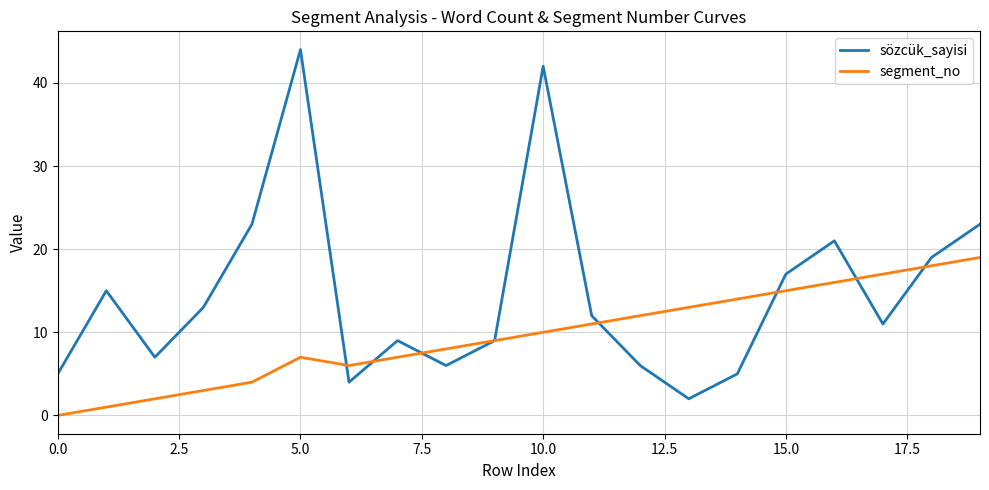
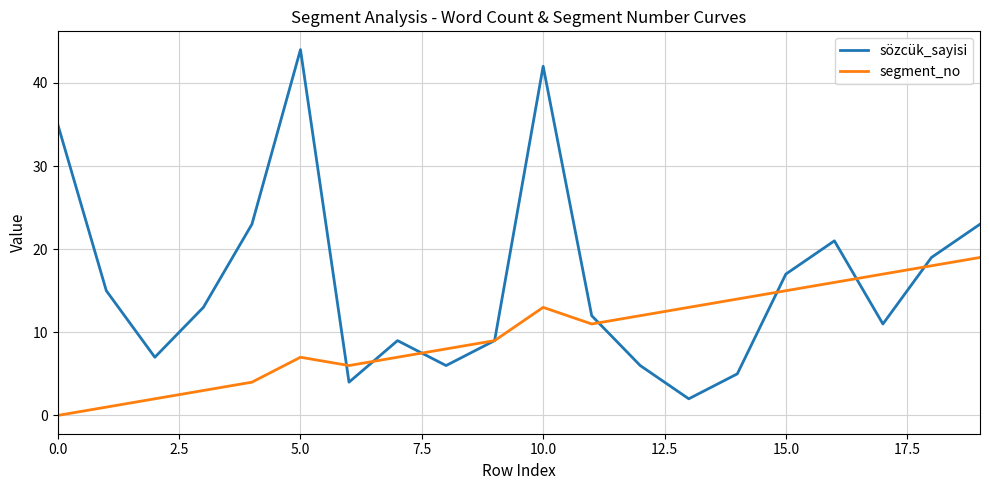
  {
    "sözcük_sayisi": {
-     "0.0": 5,
+     "0.0": 35,
      "5.0": 44,
      "10.0": 42,
      "15.0": 17
    },
    "segment_no": {
      "0.0": 0,
      "5.0": 7,
-     "10.0": 10,
+     "10.0": 13,
      "15.0": 15
    }
  }
